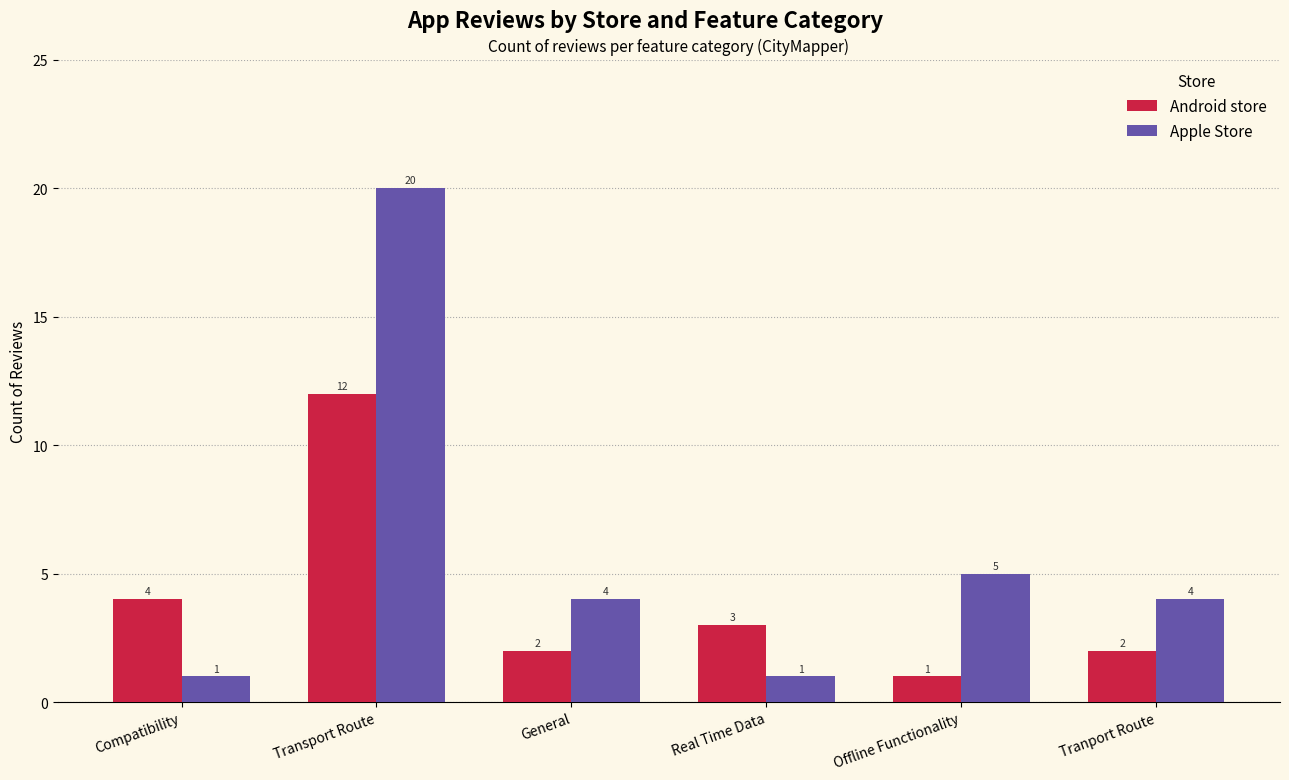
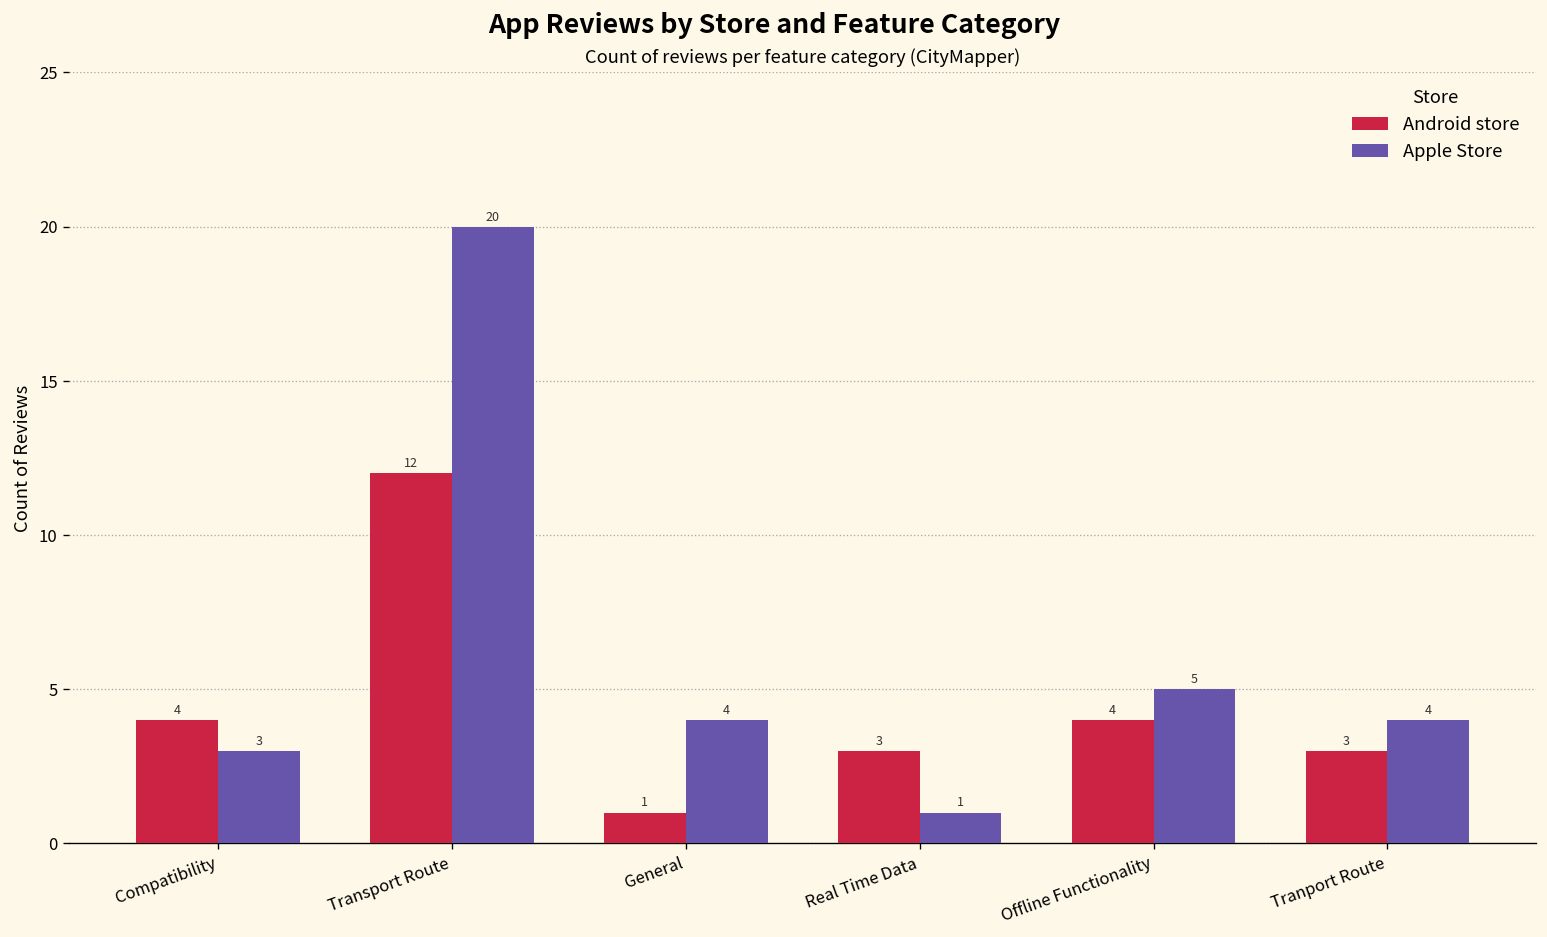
  {
    "Android store": {
      "Compatibility": 4,
      "Transport Route": 12,
-     "General": 2,
+     "General": 1,
      "Real Time Data": 3,
-     "Offline Functionality": 1,
-     "Tranport Route": 2
+     "Offline Functionality": 4,
+     "Tranport Route": 3
    },
    "Apple Store": {
-     "Compatibility": 1,
+     "Compatibility": 3,
      "Transport Route": 20,
      "General": 4,
      "Real Time Data": 1,
      "Offline Functionality": 5,
      "Tranport Route": 4
    }
  }
